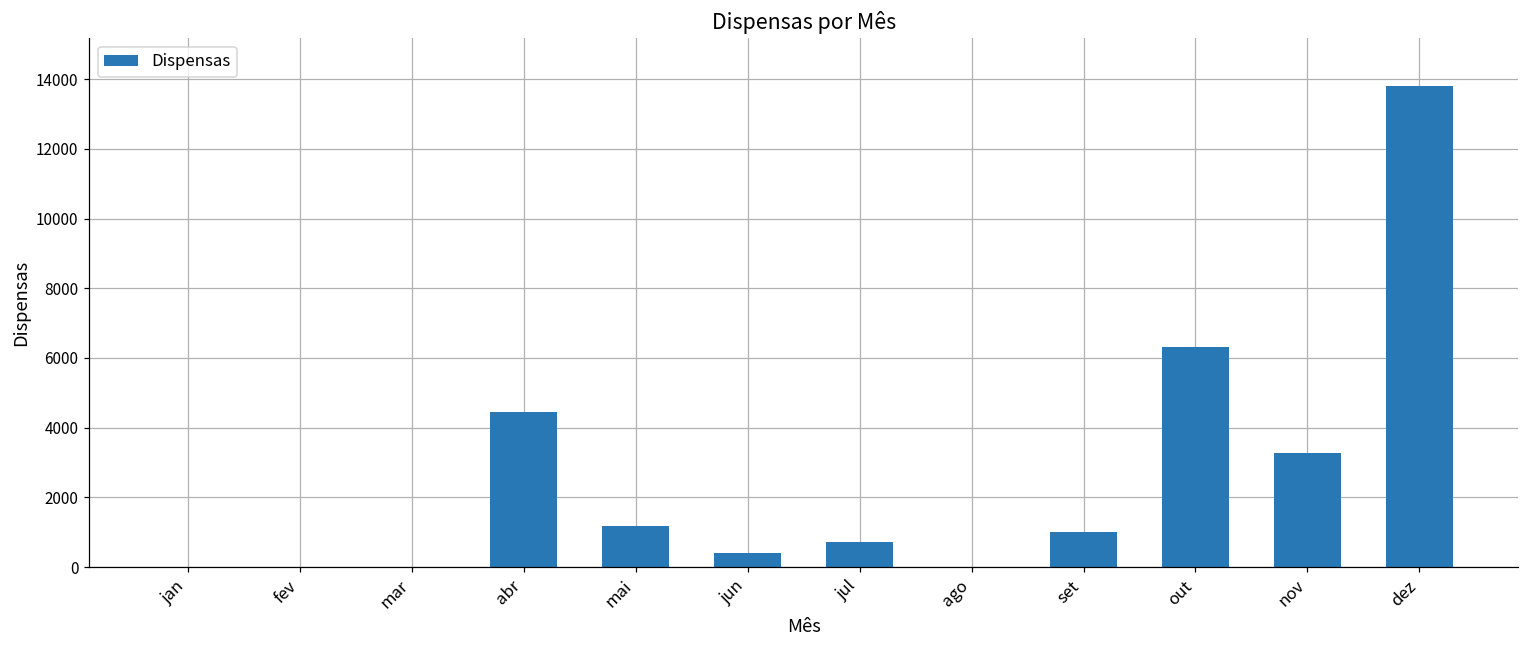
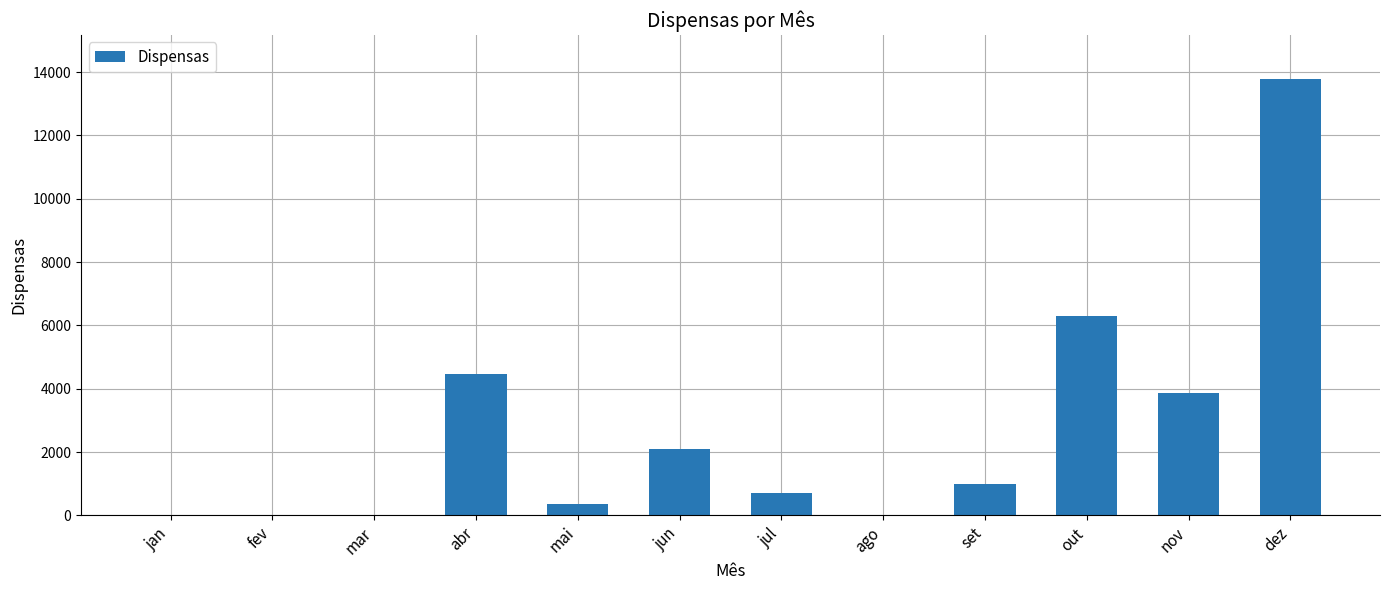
  {
    "jan": 0,
    "fev": 0,
    "mar": 0,
    "abr": 4500,
-   "mai": 1200,
-   "jun": 400,
+   "mai": 400,
+   "jun": 2100,
    "jul": 700,
    "ago": 0,
    "set": 1000,
    "out": 6300,
-   "nov": 3300,
+   "nov": 3900,
    "dez": 13800
  }
